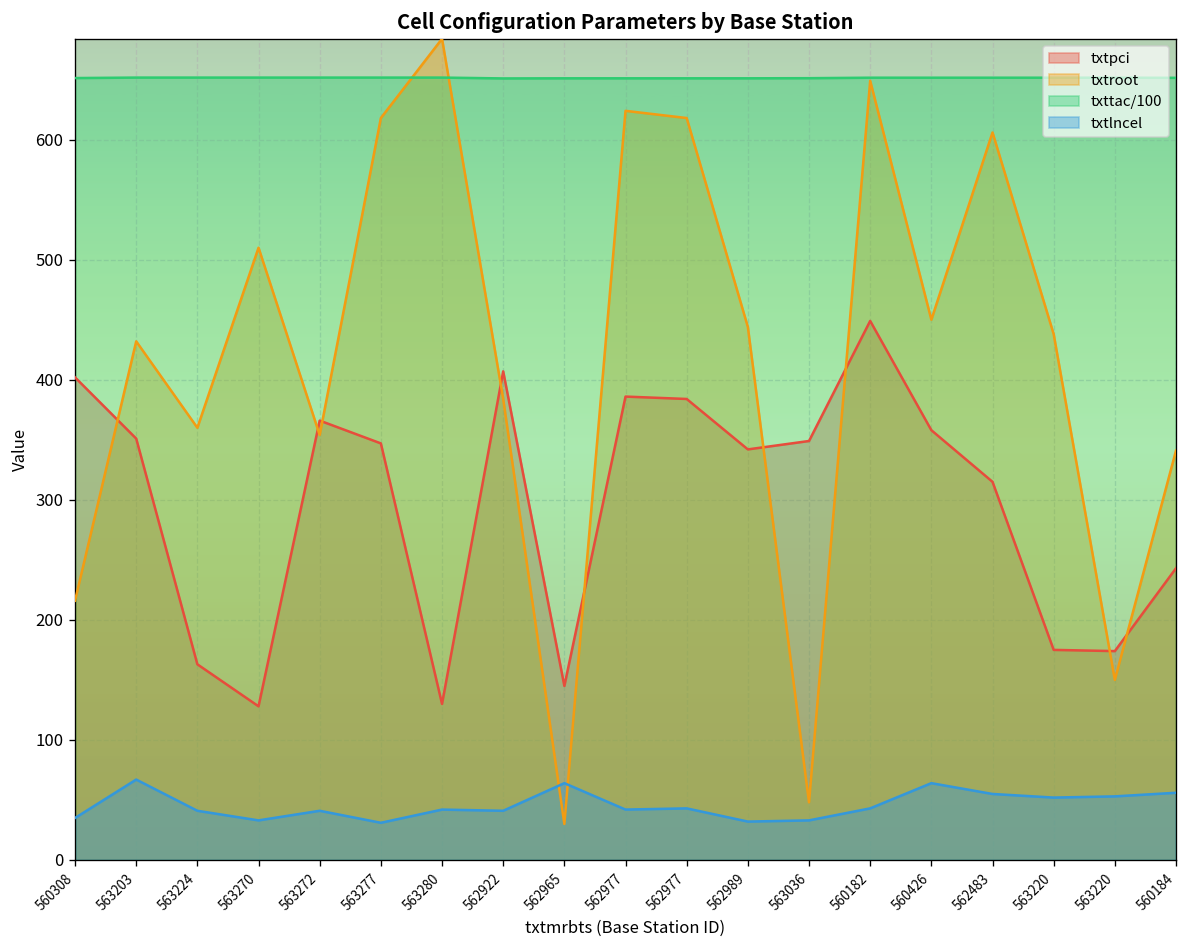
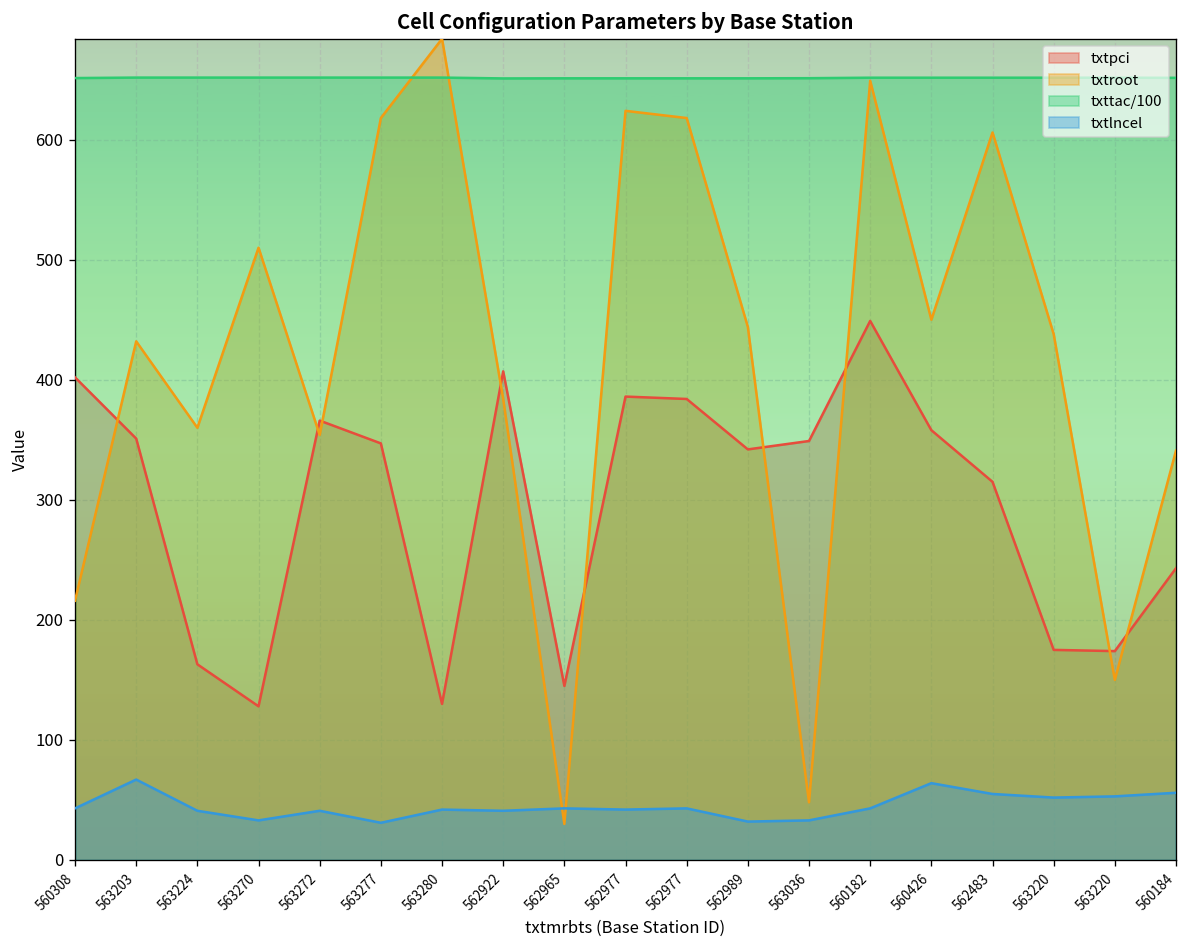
  {
    "txttac/100": {
      "560308": 651,
      "563203": 652,
      "563224": 652,
      "563270": 652,
      "563272": 652,
      "563277": 652,
      "563280": 652,
      "562922": 651,
      "562965": 651,
      "562989": 651,
      "563036": 651,
      "560182": 652,
      "560426": 652,
      "562483": 652,
      "560184": 652
    },
    "txtlncel": {
-     "560308": 35,
+     "560308": 43,
      "563203": 67,
      "563224": 41,
      "563270": 33,
      "563272": 41,
      "563277": 31,
      "563280": 42,
      "562922": 41,
-     "562965": 64,
+     "562965": 43,
      "562989": 32,
      "563036": 33,
      "560182": 43,
      "560426": 64,
      "562483": 55,
      "560184": 56
    }
  }
